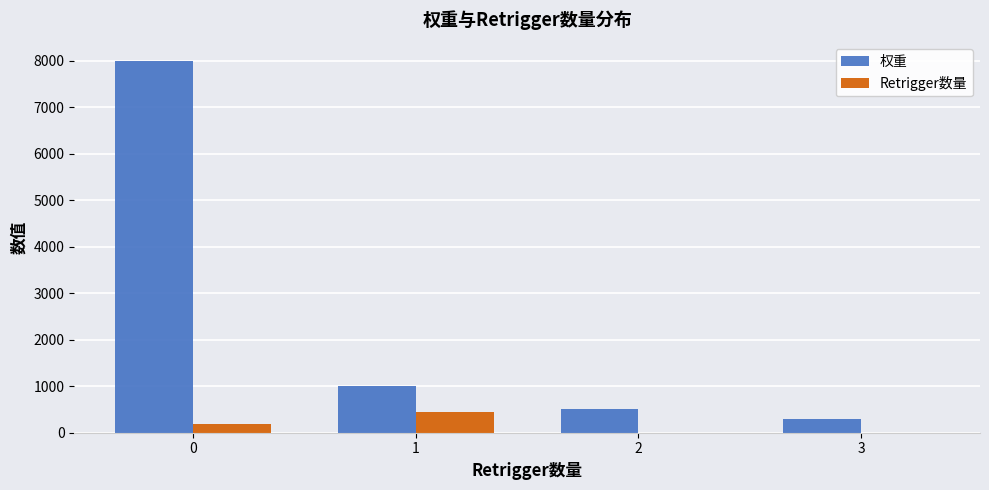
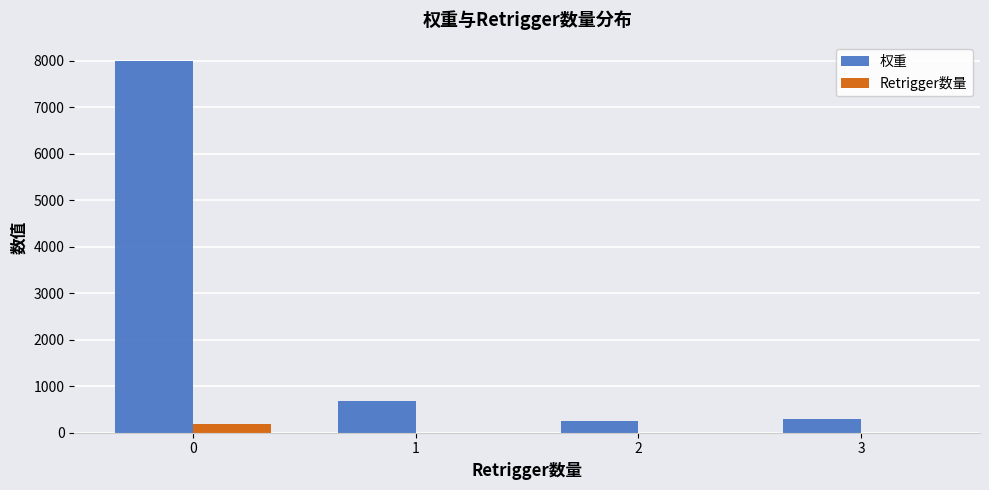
  {
    "权重": {
      "0": 8000,
-     "1": 1000,
-     "2": 500,
+     "1": 700,
+     "2": 300,
      "3": 300
    },
    "Retrigger数量": {
      "0": 200,
-     "1": 400
+     "1": 0
    }
  }
